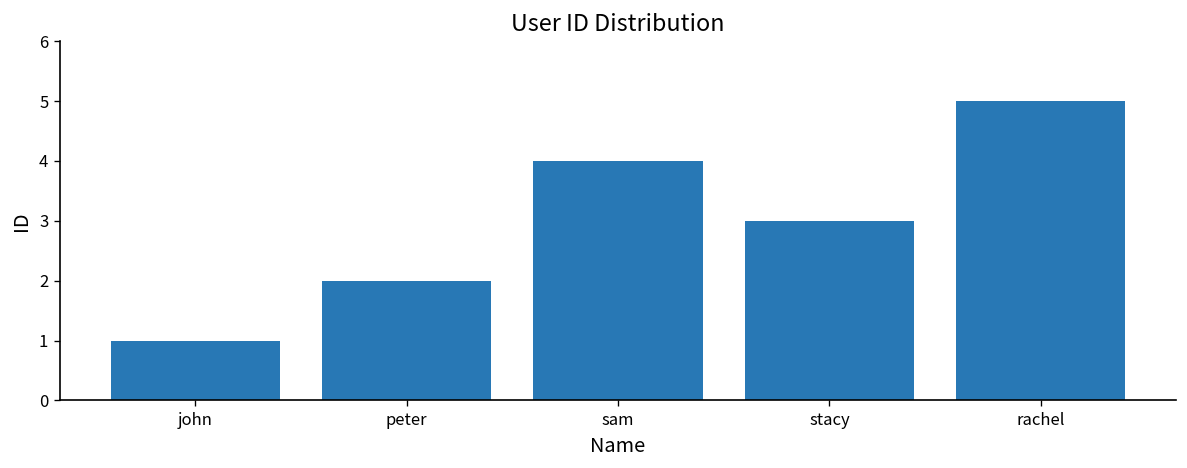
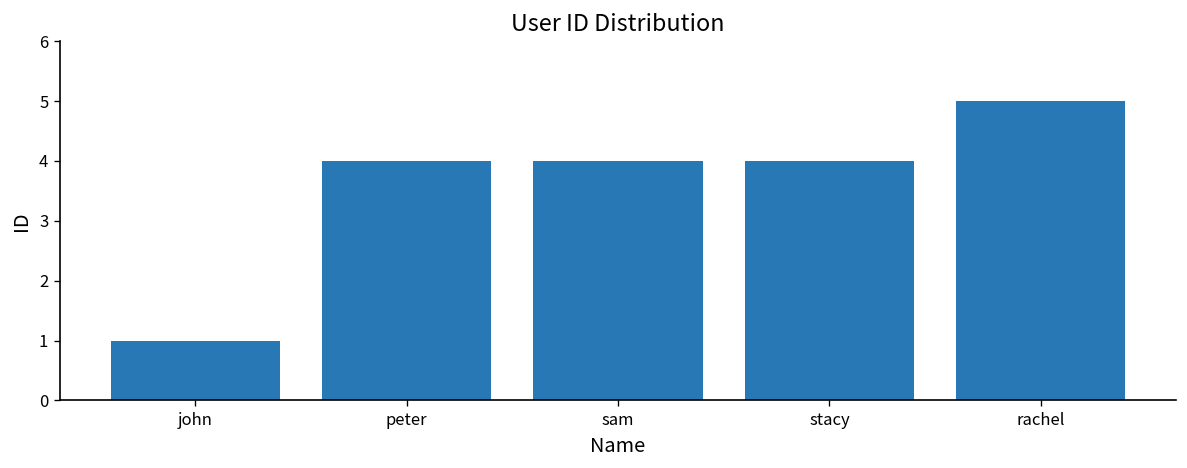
  {
    "john": 1,
-   "peter": 2,
+   "peter": 4,
    "sam": 4,
-   "stacy": 3,
+   "stacy": 4,
    "rachel": 5
  }
